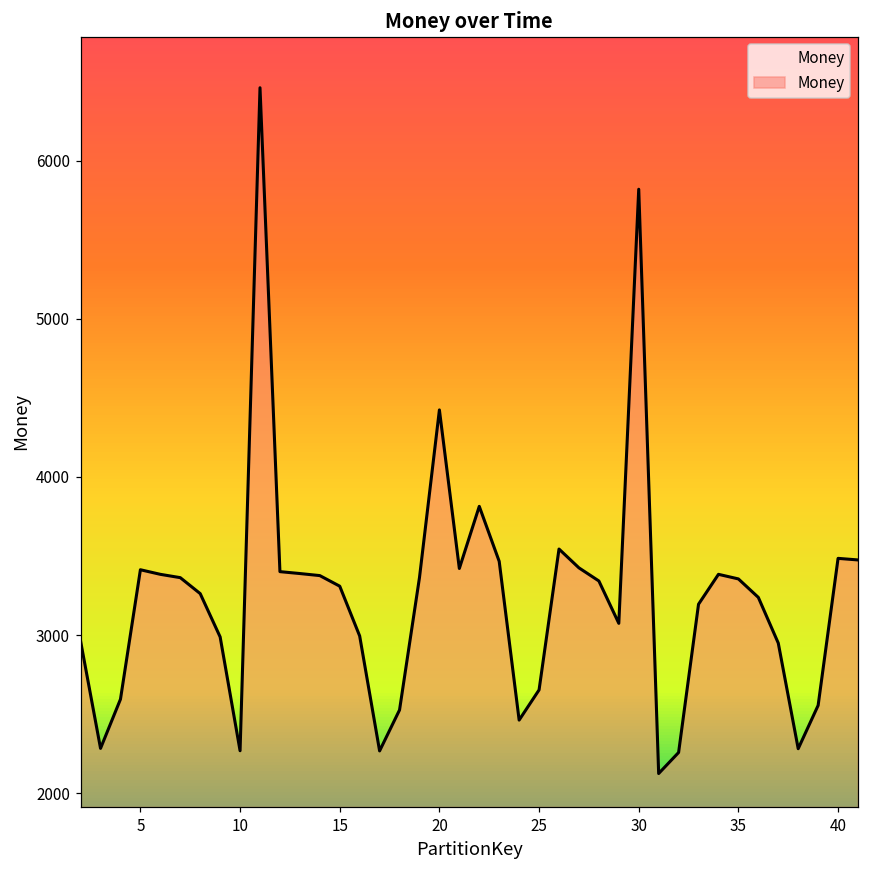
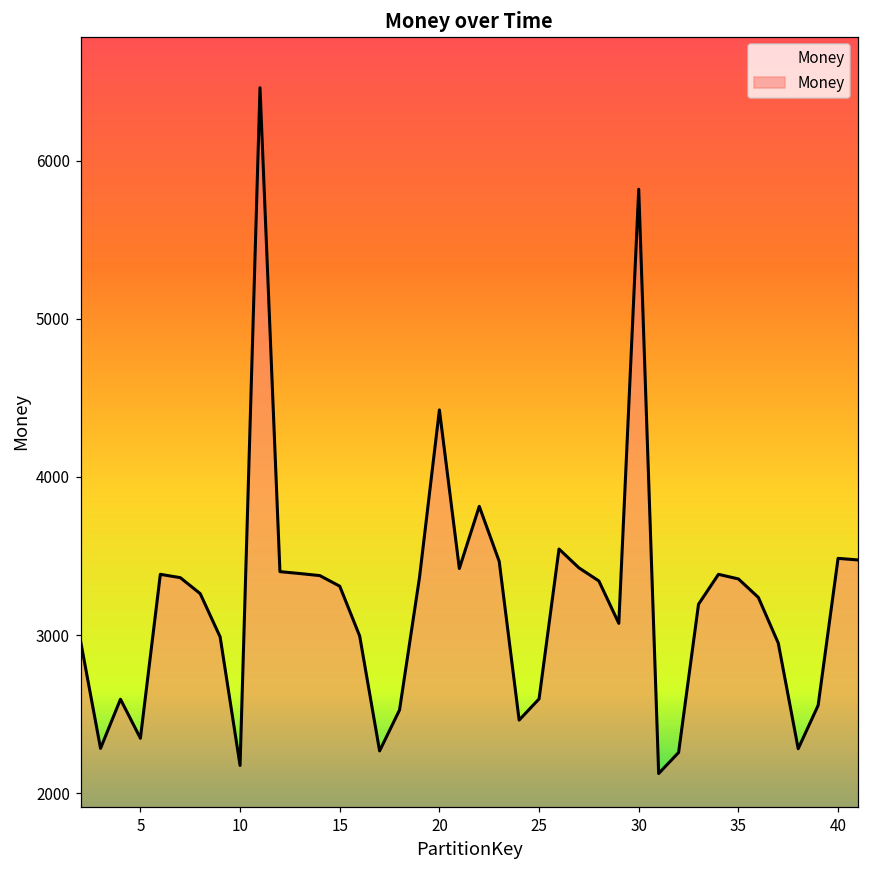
  {
-   "5": 3410,
-   "10": 2270,
+   "5": 2350,
+   "10": 2180,
    "15": 3310,
    "20": 4420,
-   "25": 2650,
+   "25": 2600,
    "30": 5820,
    "35": 3360,
    "40": 3490
  }
